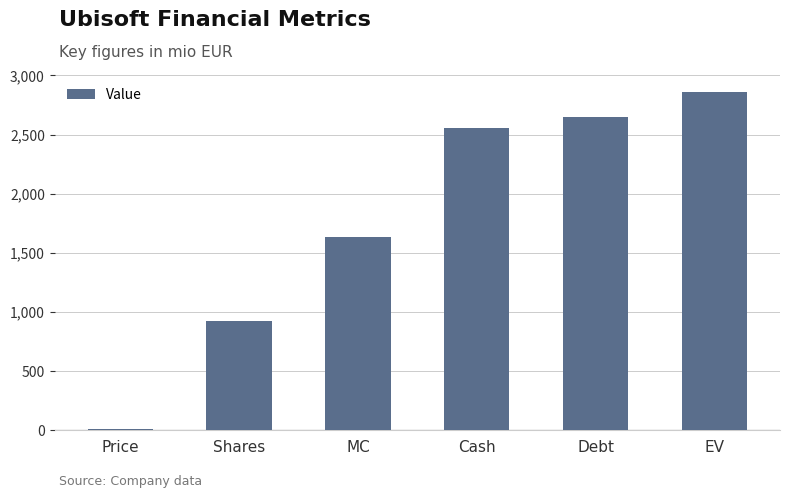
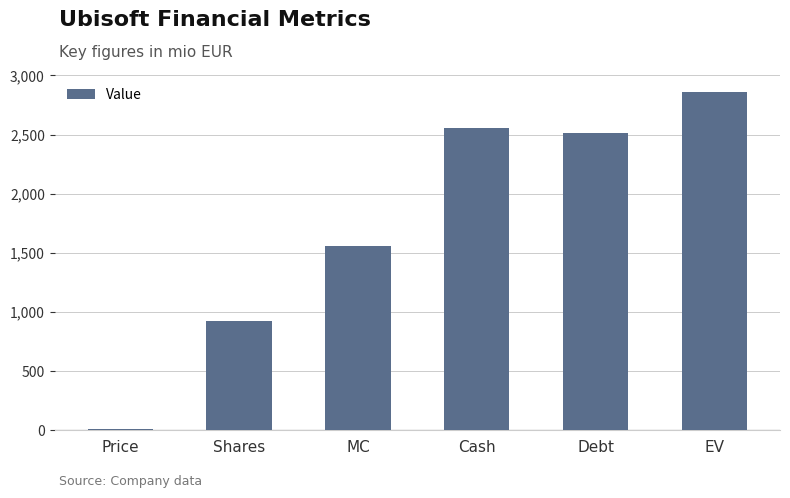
  {
    "Shares": "930",
-   "MC": "1,630",
+   "MC": "1,550",
    "Cash": "2,560",
-   "Debt": "2,650",
+   "Debt": "2,510",
    "EV": "2,860"
  }
